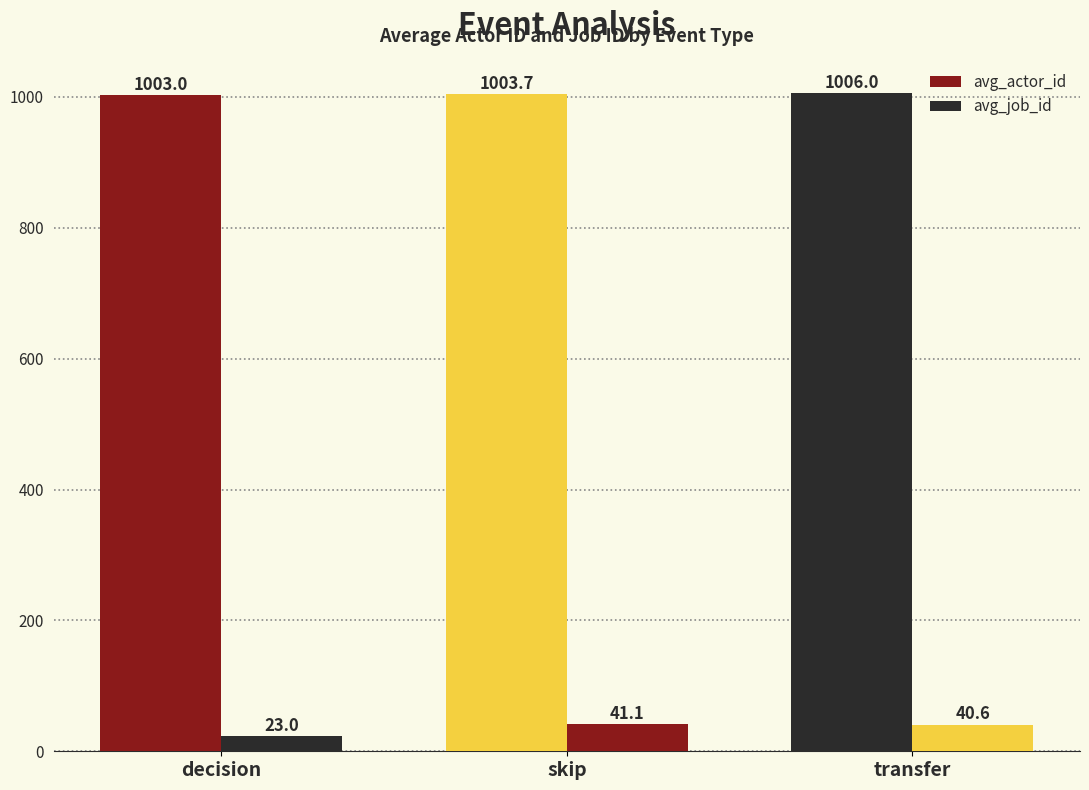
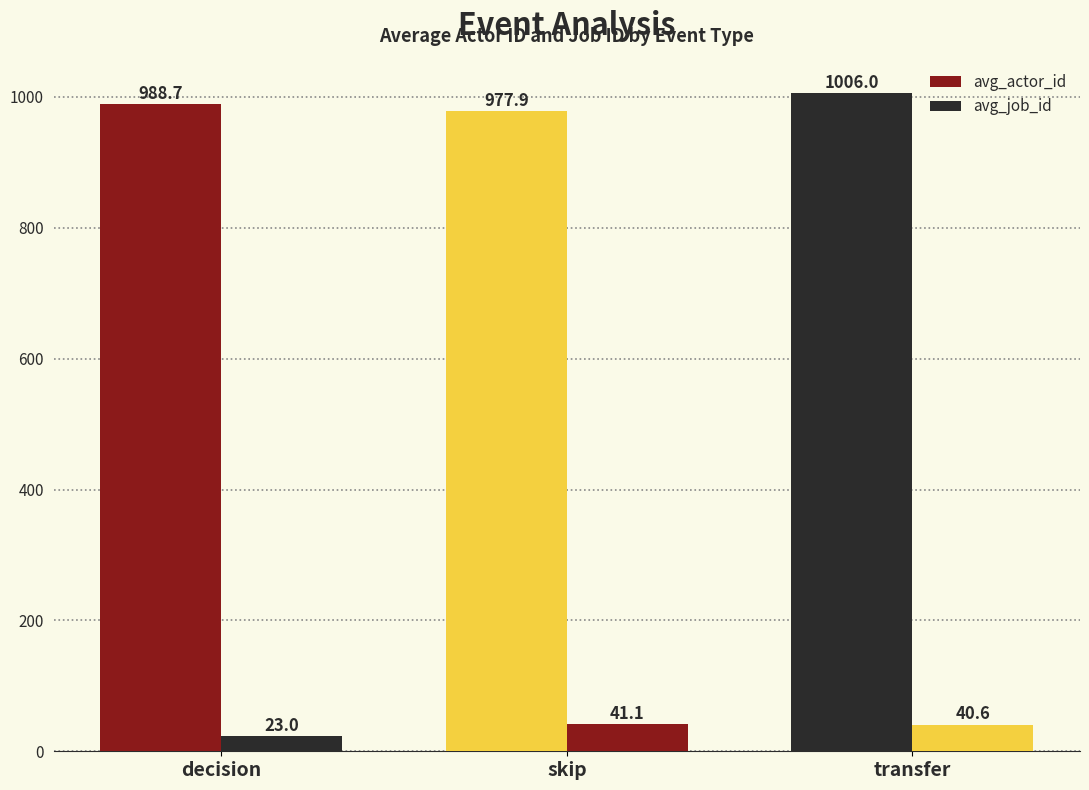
  {
    "avg_actor_id": {
-     "decision": 1003.0,
-     "skip": 1003.7,
+     "decision": 988.7,
+     "skip": 977.9,
      "transfer": 1006.0
    },
    "avg_job_id": {
      "decision": 23.0,
      "skip": 41.1,
      "transfer": 40.6
    }
  }
